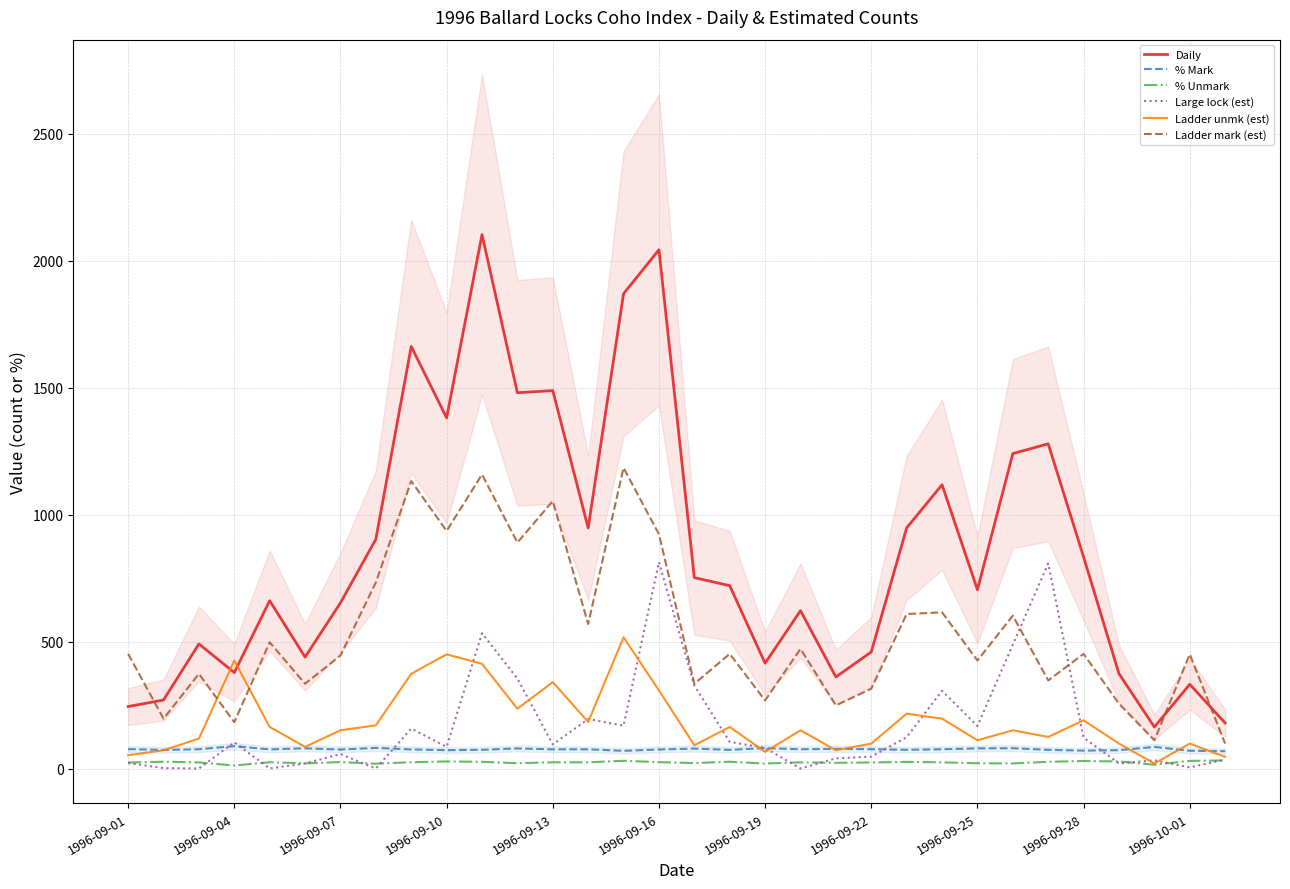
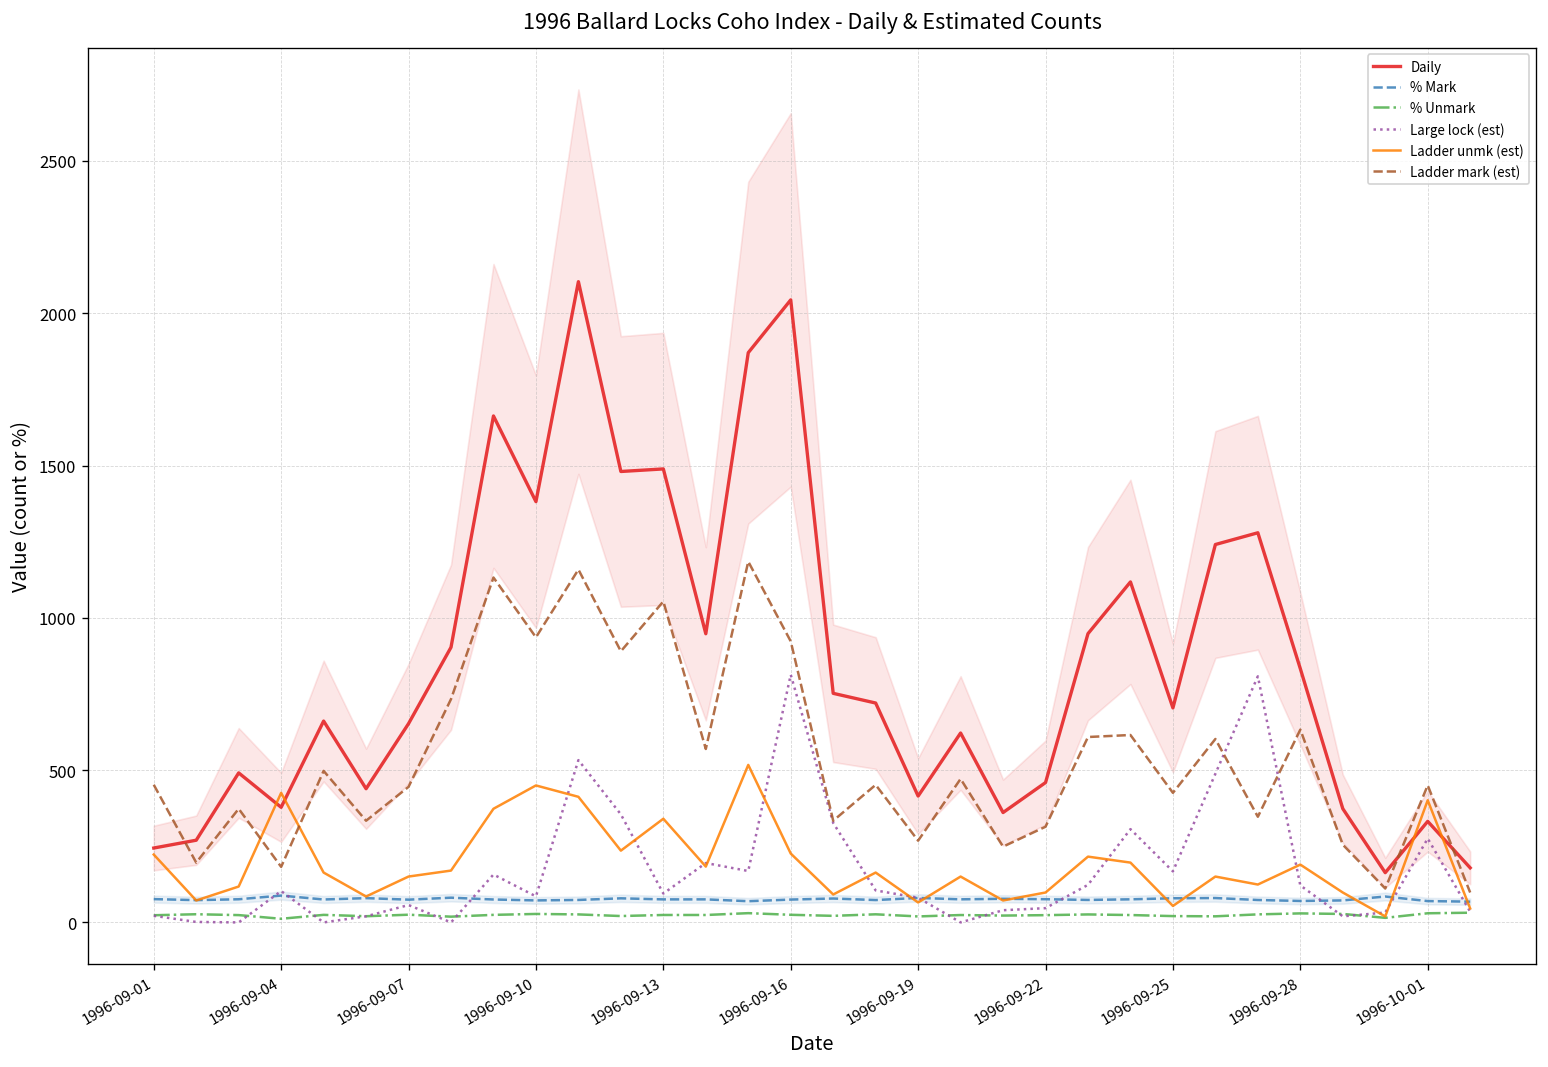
  {
    "% Unmark": {
      "1996-09-04": 10,
      "1996-09-07": 30,
      "1996-09-10": 30,
      "1996-09-13": 20,
      "1996-09-16": 30,
      "1996-09-19": 20,
      "1996-09-22": 20,
      "1996-09-25": 20,
      "1996-09-28": 30,
      "1996-10-01": 30
    },
    "Large lock (est)": {
      "1996-09-07": 60,
      "1996-09-16": 810,
      "1996-09-22": 50,
      "1996-09-25": 170,
      "1996-09-28": 120,
-     "1996-10-01": 0
+     "1996-10-01": 280
    },
    "Ladder unmk (est)": {
-     "1996-09-01": 50,
+     "1996-09-01": 220,
      "1996-09-04": 430,
      "1996-09-07": 150,
      "1996-09-10": 450,
      "1996-09-13": 340,
-     "1996-09-16": 310,
+     "1996-09-16": 230,
      "1996-09-19": 70,
      "1996-09-22": 100,
-     "1996-09-25": 110,
+     "1996-09-25": 50,
      "1996-09-28": 190,
-     "1996-10-01": 100
+     "1996-10-01": 400
    },
    "Ladder mark (est)": {
      "1996-09-01": 450,
      "1996-09-04": 180,
      "1996-09-07": 450,
      "1996-09-10": 940,
      "1996-09-13": 1050,
      "1996-09-16": 920,
      "1996-09-19": 270,
      "1996-09-22": 310,
      "1996-09-25": 430,
-     "1996-09-28": 450,
+     "1996-09-28": 630,
      "1996-10-01": 450
    }
  }
